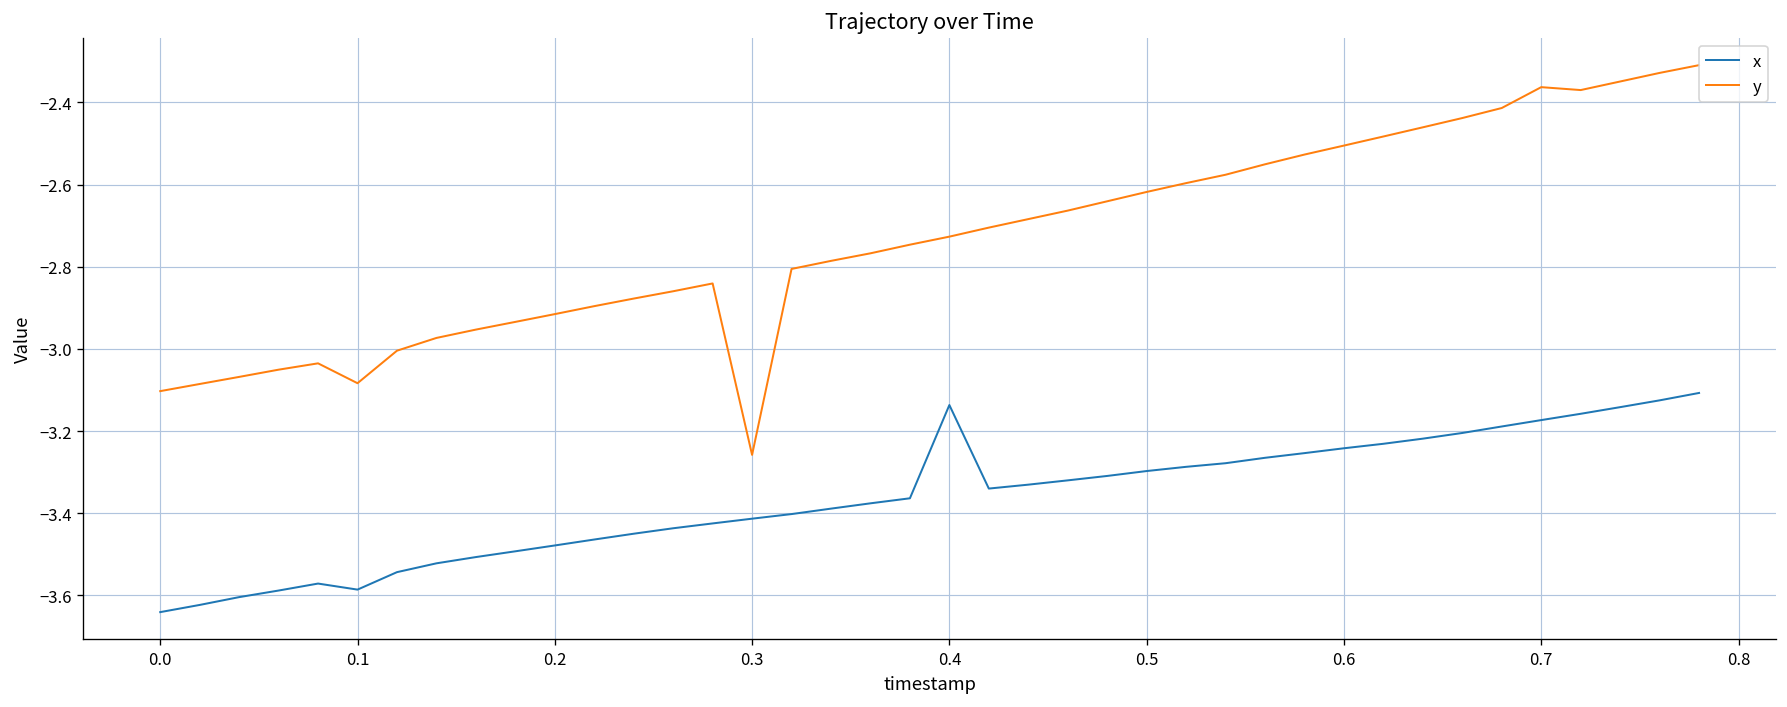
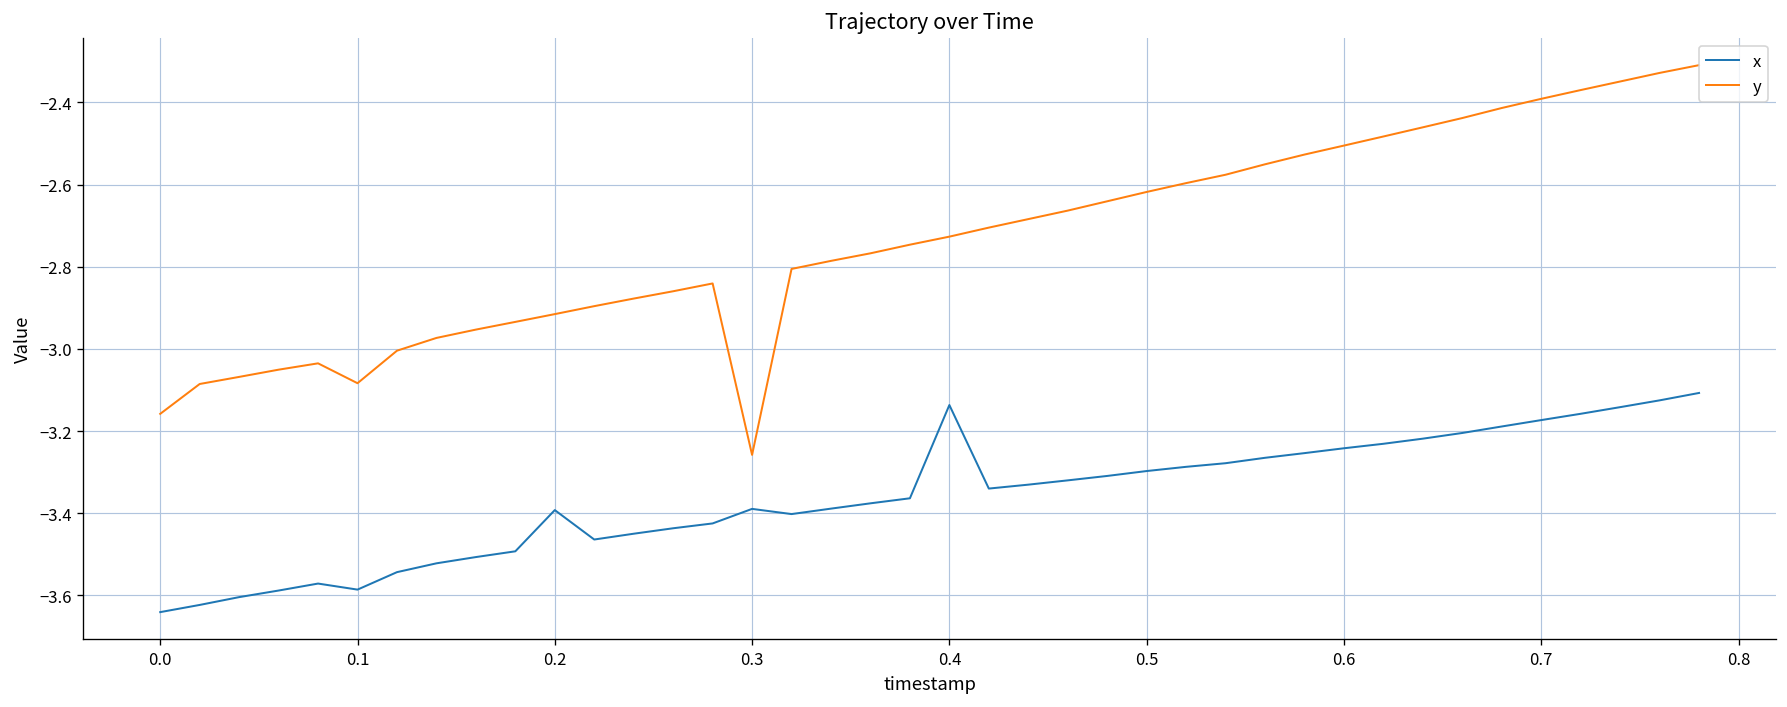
  {
    "x": {
      "0.0": -3.64,
      "0.1": -3.59,
-     "0.2": -3.48,
-     "0.3": -3.41,
+     "0.2": -3.39,
+     "0.3": -3.39,
      "0.4": -3.14,
      "0.5": -3.30,
      "0.6": -3.24,
      "0.7": -3.17
    },
    "y": {
-     "0.0": -3.10,
+     "0.0": -3.16,
      "0.1": -3.08,
      "0.2": -2.92,
      "0.3": -3.26,
      "0.4": -2.73,
      "0.5": -2.62,
      "0.6": -2.51,
-     "0.7": -2.36
+     "0.7": -2.39
    }
  }
